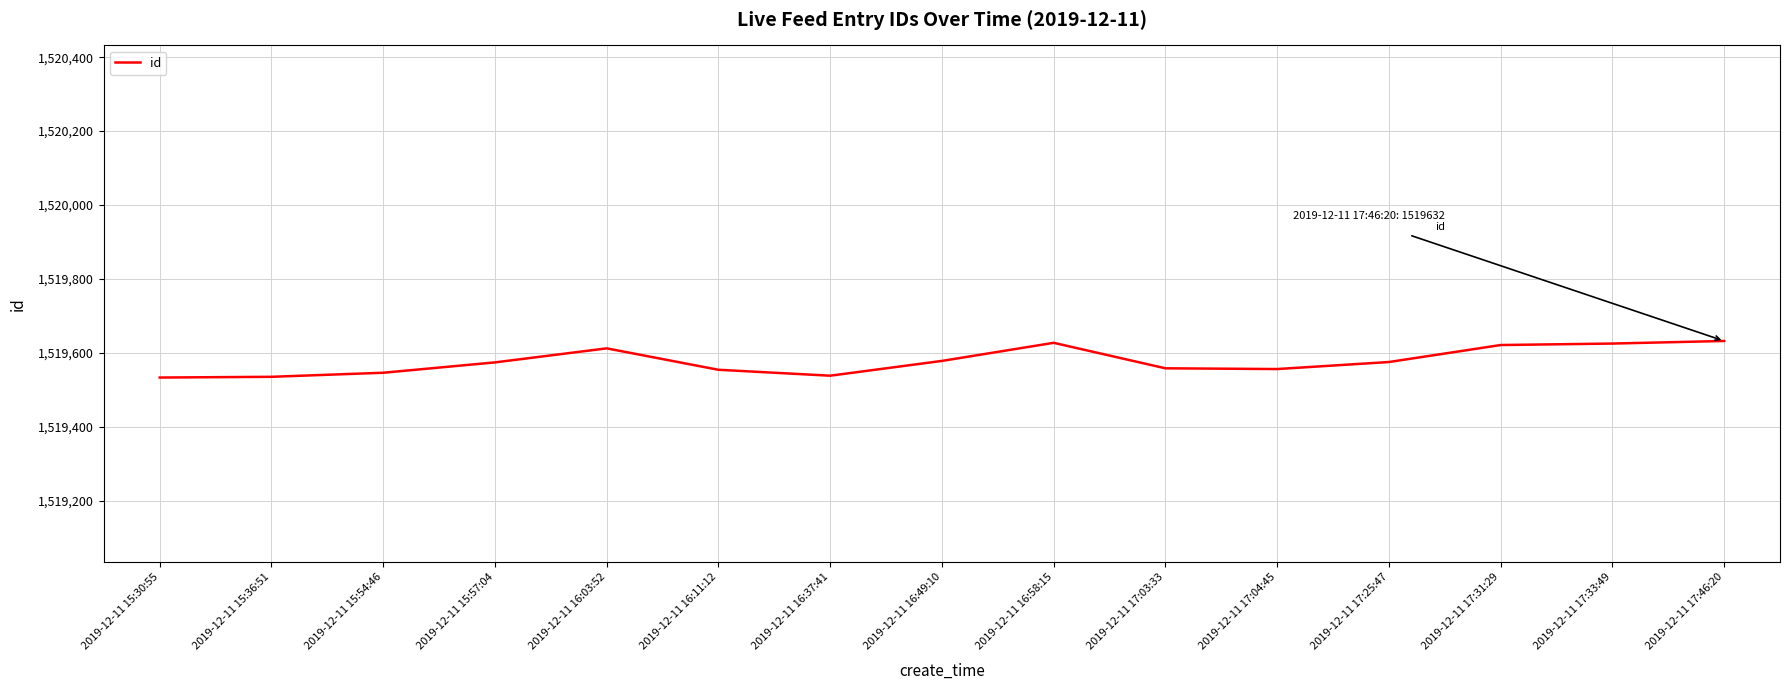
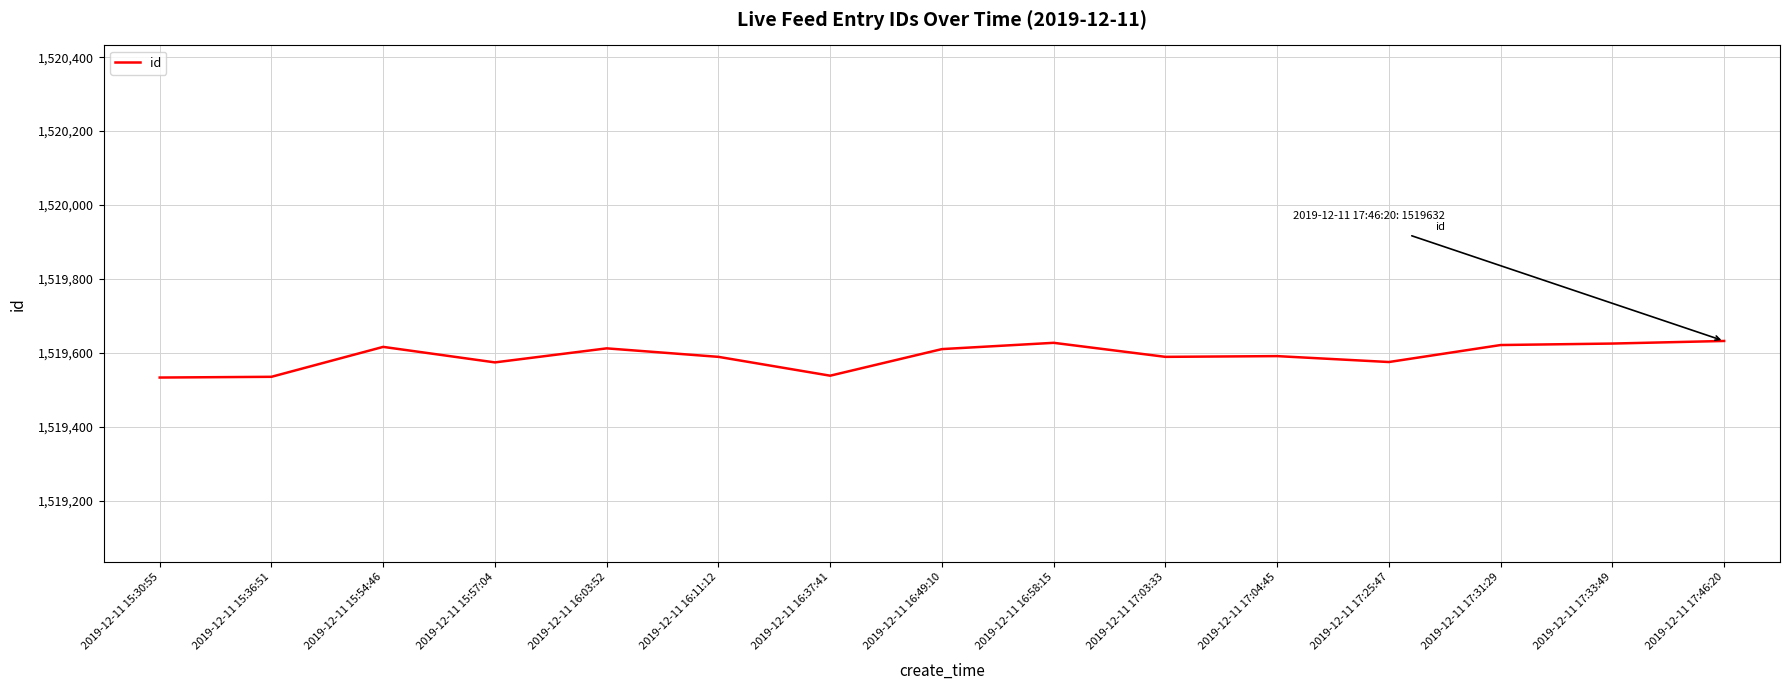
  {
    "2019-12-11 15:30:55": "1,519,530",
    "2019-12-11 15:36:51": "1,519,540",
-   "2019-12-11 15:54:46": "1,519,550",
+   "2019-12-11 15:54:46": "1,519,620",
    "2019-12-11 15:57:04": "1,519,570",
    "2019-12-11 16:03:52": "1,519,610",
-   "2019-12-11 16:11:12": "1,519,550",
+   "2019-12-11 16:11:12": "1,519,590",
    "2019-12-11 16:37:41": "1,519,540",
-   "2019-12-11 16:49:10": "1,519,580",
+   "2019-12-11 16:49:10": "1,519,610",
    "2019-12-11 16:58:15": "1,519,630",
-   "2019-12-11 17:03:33": "1,519,560",
-   "2019-12-11 17:04:45": "1,519,560",
+   "2019-12-11 17:03:33": "1,519,590",
+   "2019-12-11 17:04:45": "1,519,590",
    "2019-12-11 17:25:47": "1,519,580",
    "2019-12-11 17:31:29": "1,519,620"
  }
